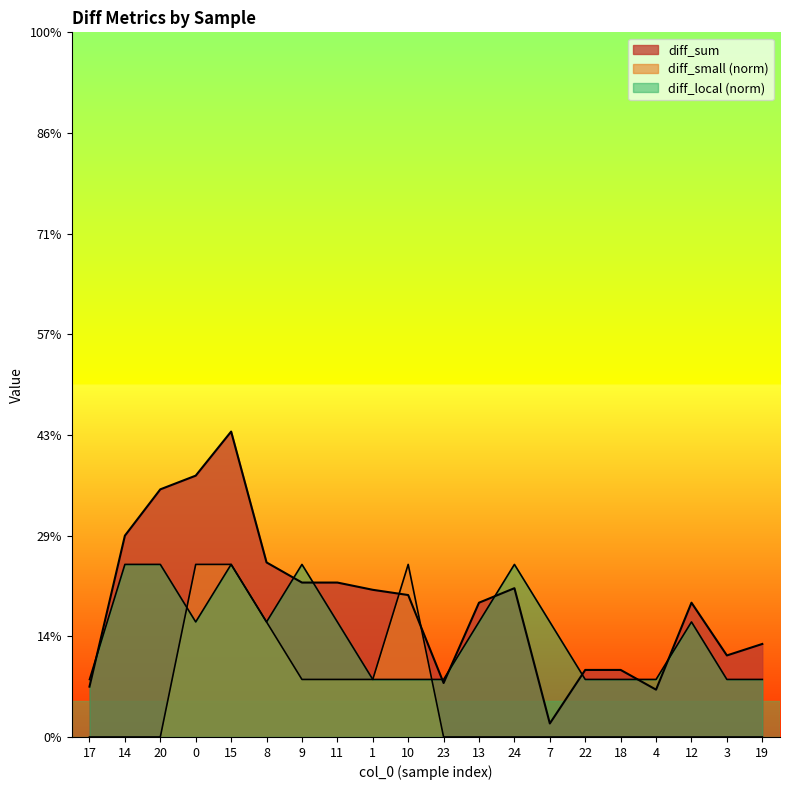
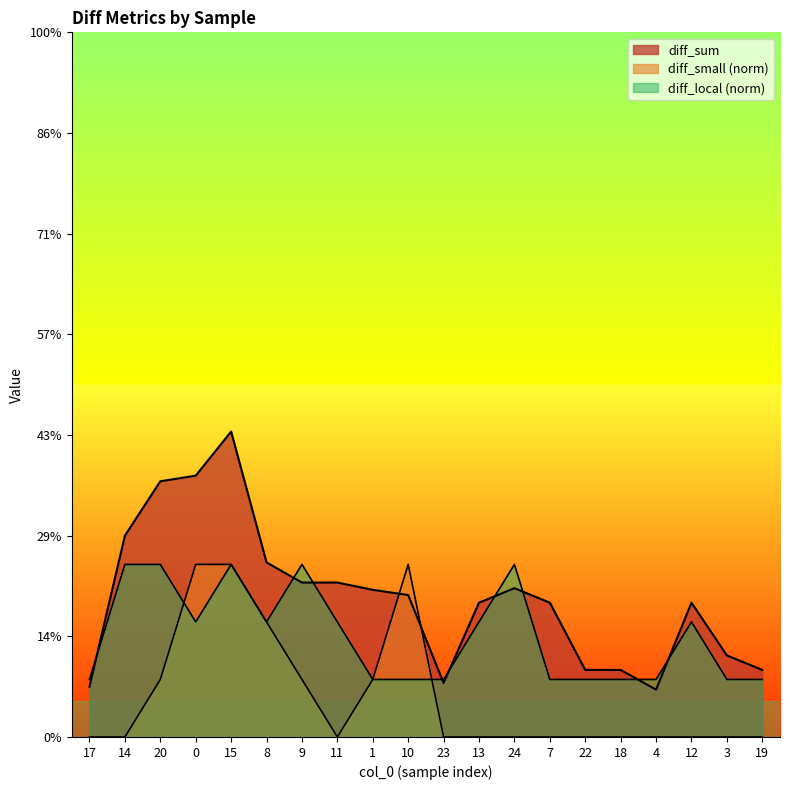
  {
    "diff_sum": {
      "17": "7%",
      "14": "29%",
-     "20": "35%",
+     "20": "36%",
      "0": "37%",
      "15": "43%",
      "8": "25%",
      "9": "22%",
      "11": "22%",
      "1": "21%",
      "10": "20%",
      "23": "8%",
      "13": "19%",
      "24": "21%",
-     "7": "2%",
+     "7": "19%",
      "22": "10%",
      "18": "10%",
      "4": "7%",
      "12": "19%",
      "3": "12%",
-     "19": "13%"
+     "19": "10%"
    },
    "diff_small (norm)": {
      "17": "0%",
      "14": "0%",
-     "20": "0%",
+     "20": "8%",
      "0": "24%",
      "9": "8%",
-     "11": "8%",
+     "11": "0%",
      "10": "24%",
      "23": "0%",
      "13": "0%",
      "24": "0%",
      "7": "0%",
      "22": "0%",
      "18": "0%",
      "4": "0%",
      "12": "0%",
      "3": "0%",
      "19": "0%"
    },
    "diff_local (norm)": {
      "17": "8%",
      "14": "24%",
      "20": "24%",
      "0": "16%",
      "9": "24%",
      "11": "16%",
      "10": "8%",
      "23": "8%",
      "13": "16%",
      "24": "24%",
-     "7": "16%",
+     "7": "8%",
      "22": "8%",
      "18": "8%",
      "4": "8%",
      "12": "16%",
      "3": "8%",
      "19": "8%"
    }
  }
